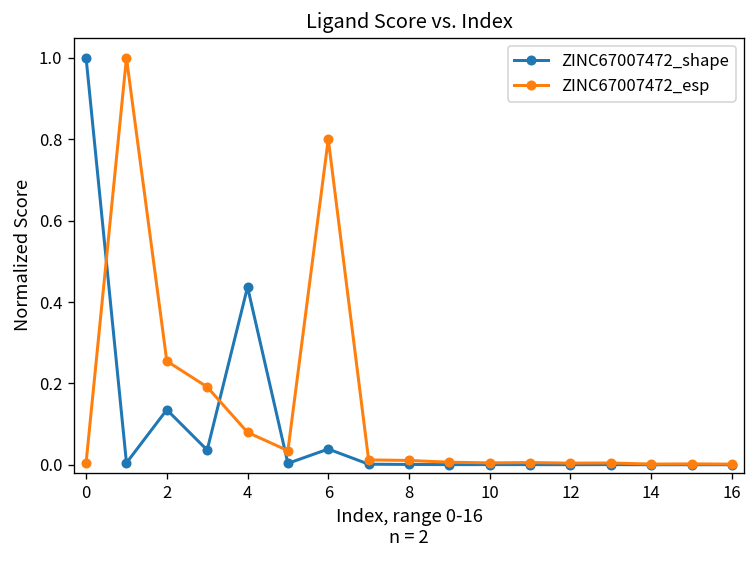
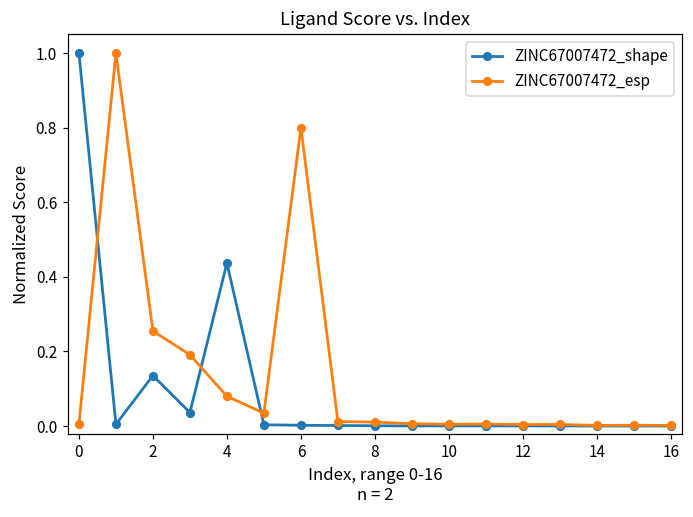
  {
    "ZINC67007472_shape": {
      "0": 1.00,
      "2": 0.14,
      "4": 0.44,
-     "6": 0.04,
+     "6": 0.00,
      "8": 0.00
    },
    "ZINC67007472_esp": {
      "0": 0.00,
      "2": 0.25,
      "4": 0.08,
      "6": 0.80,
      "8": 0.01
    }
  }
